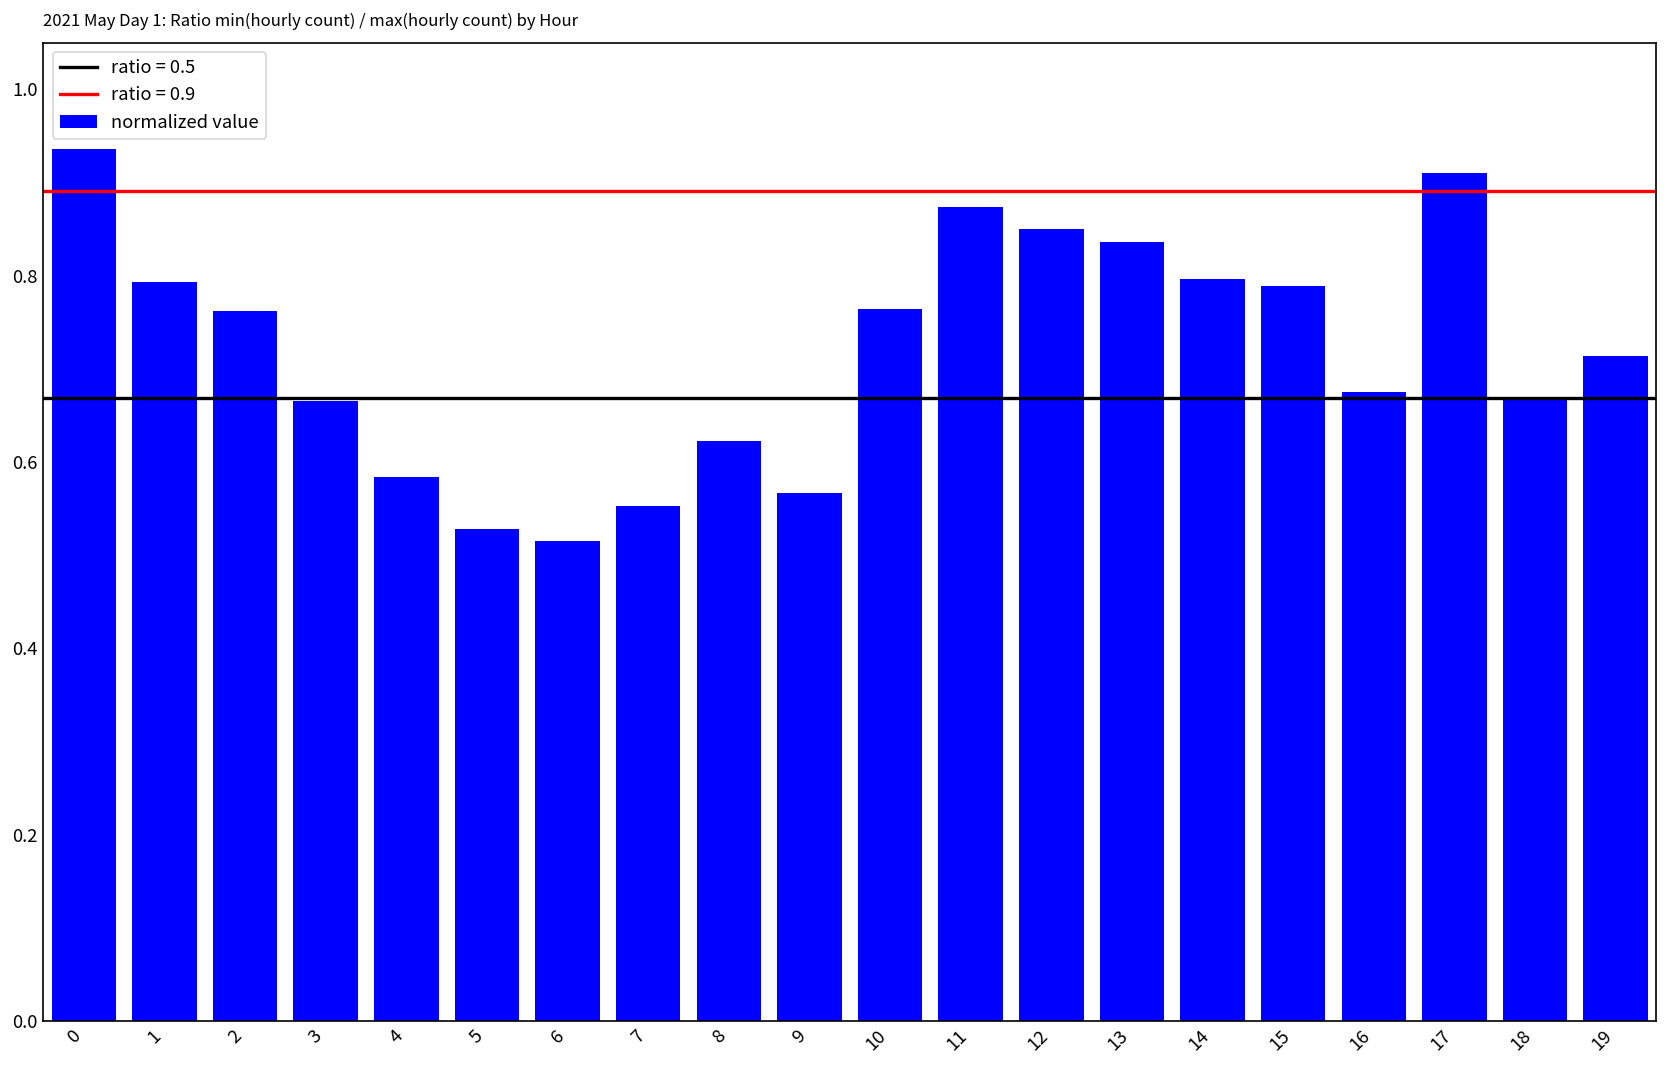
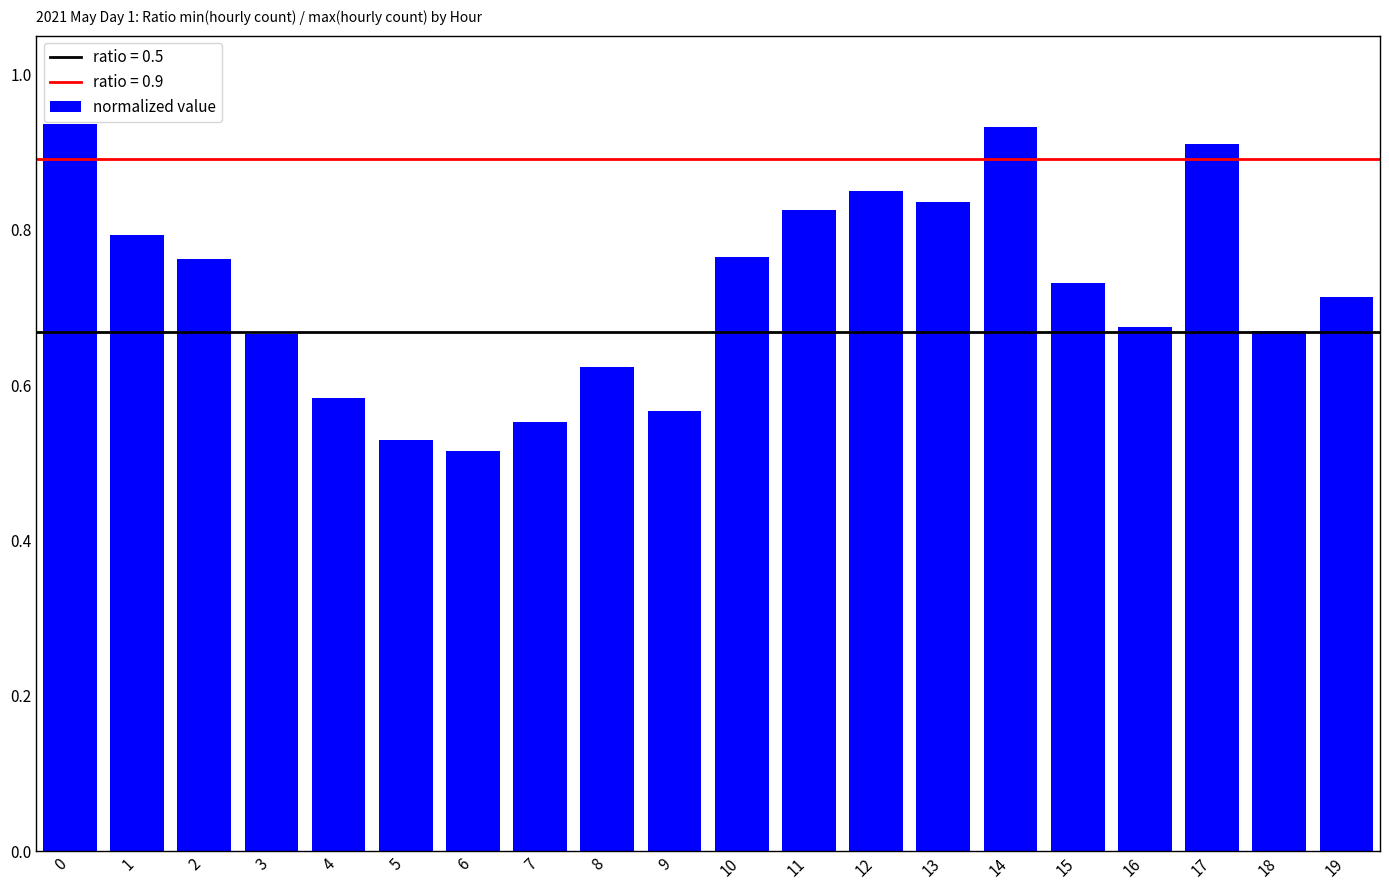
  {
    "0": 0.94,
    "1": 0.79,
    "2": 0.76,
    "3": 0.67,
    "4": 0.58,
    "5": 0.53,
    "6": 0.52,
    "7": 0.55,
    "8": 0.62,
    "9": 0.57,
    "10": 0.76,
-   "11": 0.87,
+   "11": 0.82,
    "12": 0.85,
    "13": 0.84,
-   "14": 0.80,
-   "15": 0.79,
+   "14": 0.93,
+   "15": 0.73,
    "16": 0.67,
    "17": 0.91,
    "18": 0.67,
    "19": 0.71
  }
